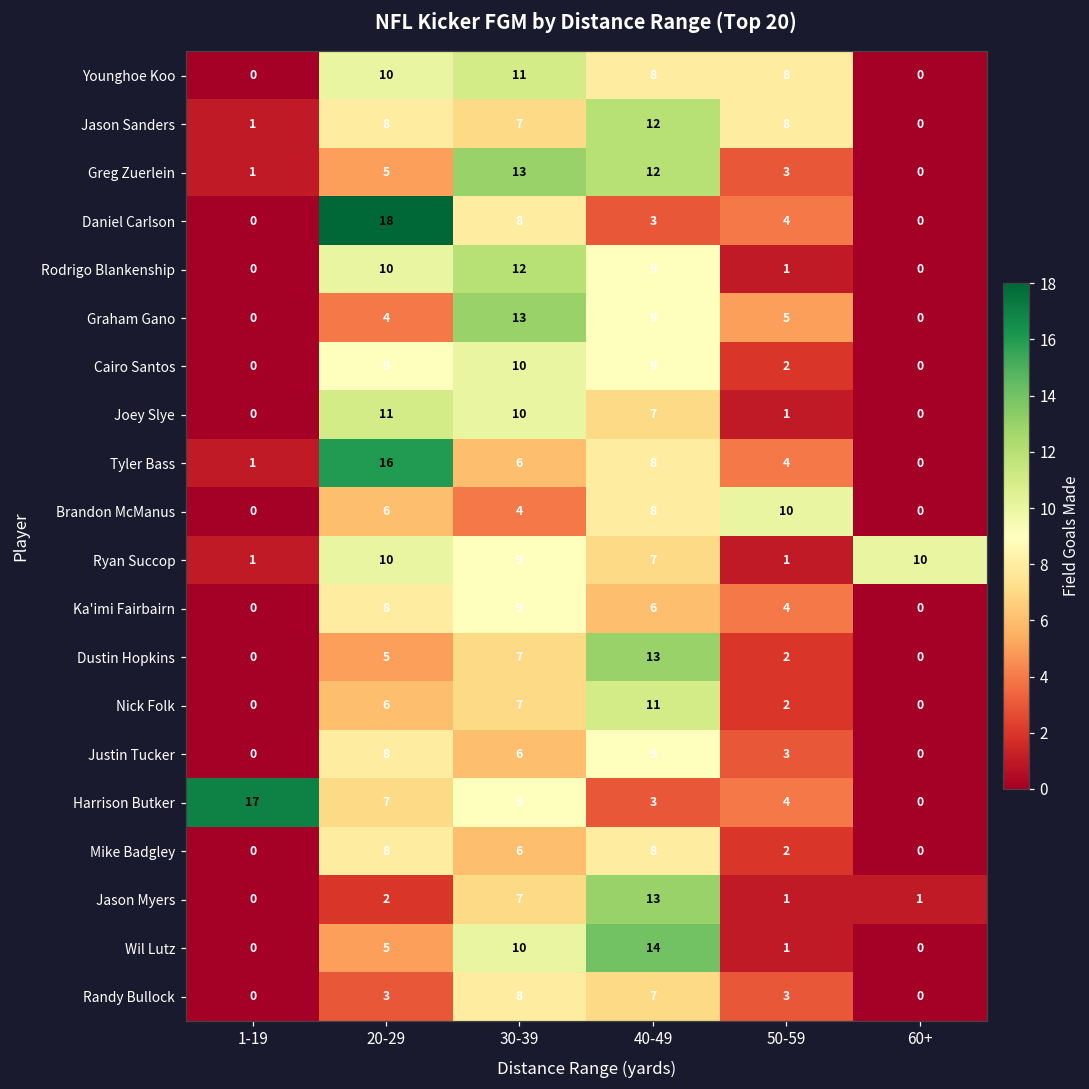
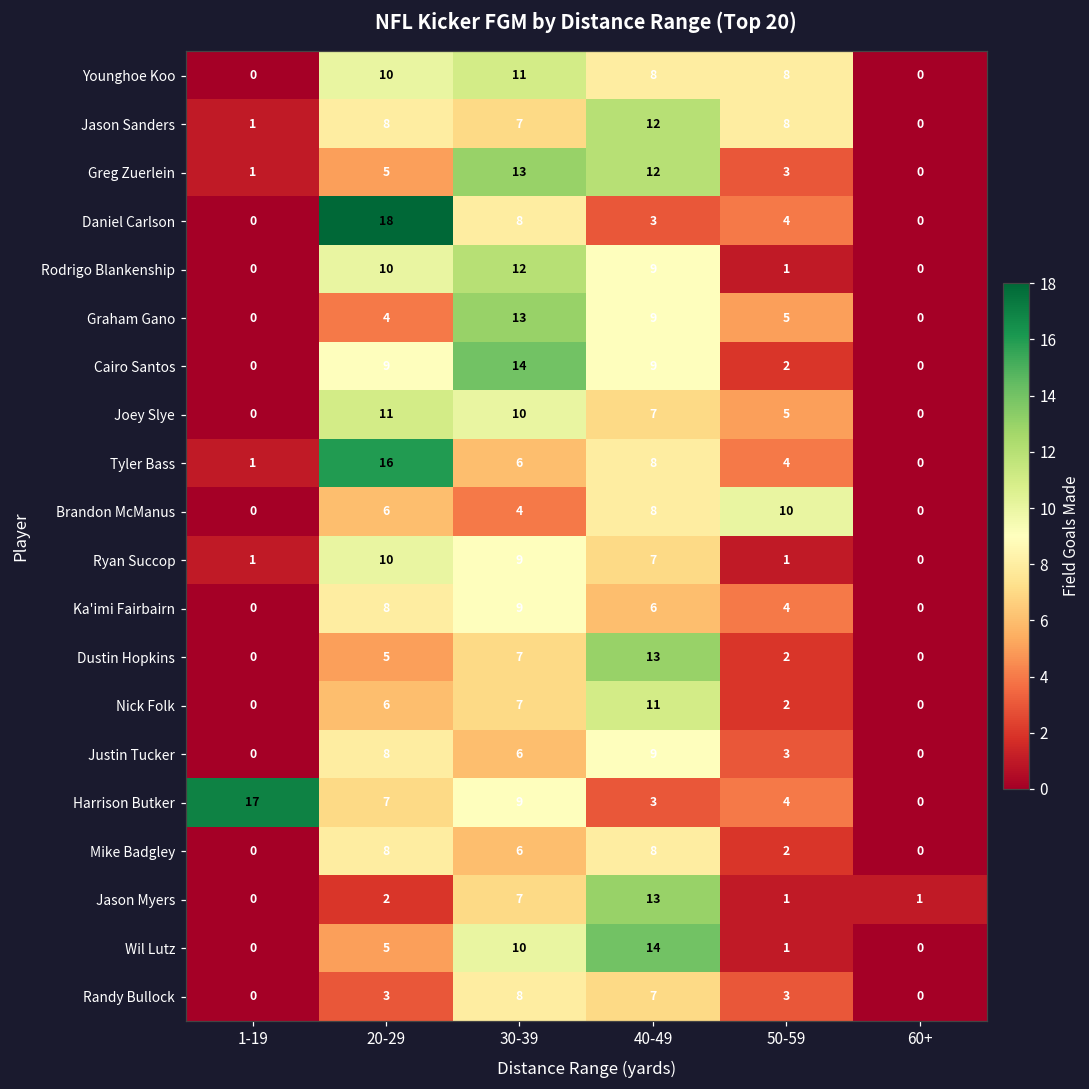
  {
    "Younghoe Koo": {
      "1-19": 0,
      "20-29": 10,
      "30-39": 11,
      "40-49": 8,
      "50-59": 8,
      "60+": 0
    },
    "Jason Sanders": {
      "1-19": 1,
      "20-29": 8,
      "30-39": 7,
      "40-49": 12,
      "50-59": 8,
      "60+": 0
    },
    "Greg Zuerlein": {
      "1-19": 1,
      "20-29": 5,
      "30-39": 13,
      "40-49": 12,
      "50-59": 3,
      "60+": 0
    },
    "Daniel Carlson": {
      "1-19": 0,
      "20-29": 18,
      "30-39": 8,
      "40-49": 3,
      "50-59": 4,
      "60+": 0
    },
    "Rodrigo Blankenship": {
      "1-19": 0,
      "20-29": 10,
      "30-39": 12,
      "40-49": 9,
      "50-59": 1,
      "60+": 0
    },
    "Graham Gano": {
      "1-19": 0,
      "20-29": 4,
      "30-39": 13,
      "40-49": 9,
      "50-59": 5,
      "60+": 0
    },
    "Cairo Santos": {
      "1-19": 0,
      "20-29": 9,
-     "30-39": 10,
+     "30-39": 14,
      "40-49": 9,
      "50-59": 2,
      "60+": 0
    },
    "Joey Slye": {
      "1-19": 0,
      "20-29": 11,
      "30-39": 10,
      "40-49": 7,
-     "50-59": 1,
+     "50-59": 5,
      "60+": 0
    },
    "Tyler Bass": {
      "1-19": 1,
      "20-29": 16,
      "30-39": 6,
      "40-49": 8,
      "50-59": 4,
      "60+": 0
    },
    "Brandon McManus": {
      "1-19": 0,
      "20-29": 6,
      "30-39": 4,
      "40-49": 8,
      "50-59": 10,
      "60+": 0
    },
    "Ryan Succop": {
      "1-19": 1,
      "20-29": 10,
      "30-39": 9,
      "40-49": 7,
      "50-59": 1,
-     "60+": 10
+     "60+": 0
    },
    "Ka'imi Fairbairn": {
      "1-19": 0,
      "20-29": 8,
      "30-39": 9,
      "40-49": 6,
      "50-59": 4,
      "60+": 0
    },
    "Dustin Hopkins": {
      "1-19": 0,
      "20-29": 5,
      "30-39": 7,
      "40-49": 13,
      "50-59": 2,
      "60+": 0
    },
    "Nick Folk": {
      "1-19": 0,
      "20-29": 6,
      "30-39": 7,
      "40-49": 11,
      "50-59": 2,
      "60+": 0
    },
    "Justin Tucker": {
      "1-19": 0,
      "20-29": 8,
      "30-39": 6,
      "40-49": 9,
      "50-59": 3,
      "60+": 0
    },
    "Harrison Butker": {
      "1-19": 17,
      "20-29": 7,
      "30-39": 9,
      "40-49": 3,
      "50-59": 4,
      "60+": 0
    },
    "Mike Badgley": {
      "1-19": 0,
      "20-29": 8,
      "30-39": 6,
      "40-49": 8,
      "50-59": 2,
      "60+": 0
    },
    "Jason Myers": {
      "1-19": 0,
      "20-29": 2,
      "30-39": 7,
      "40-49": 13,
      "50-59": 1,
      "60+": 1
    },
    "Wil Lutz": {
      "1-19": 0,
      "20-29": 5,
      "30-39": 10,
      "40-49": 14,
      "50-59": 1,
      "60+": 0
    },
    "Randy Bullock": {
      "1-19": 0,
      "20-29": 3,
      "30-39": 8,
      "40-49": 7,
      "50-59": 3,
      "60+": 0
    }
  }
